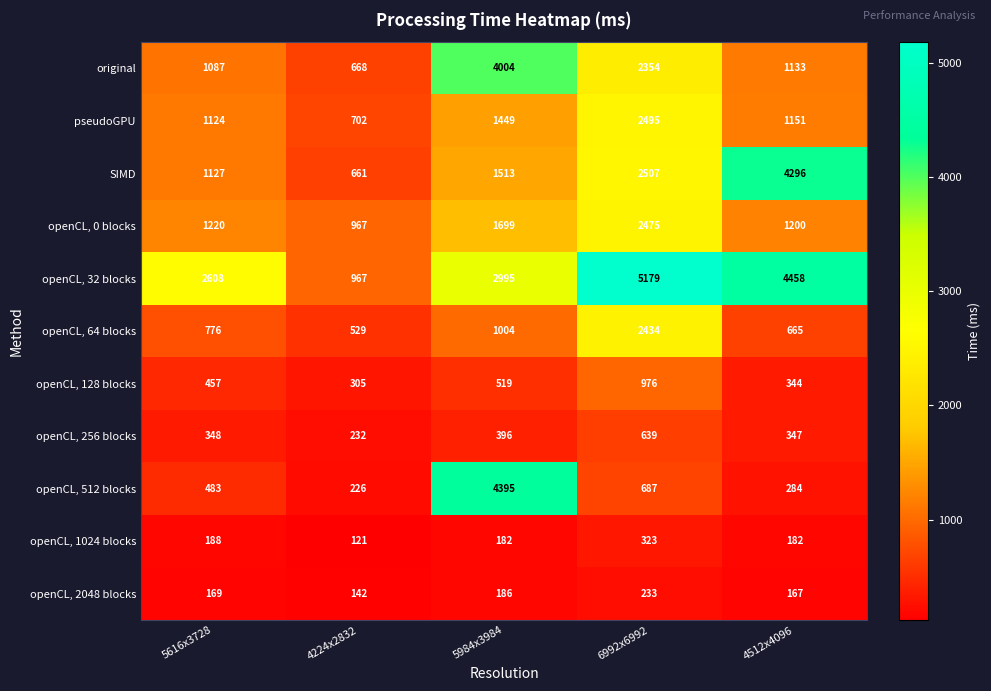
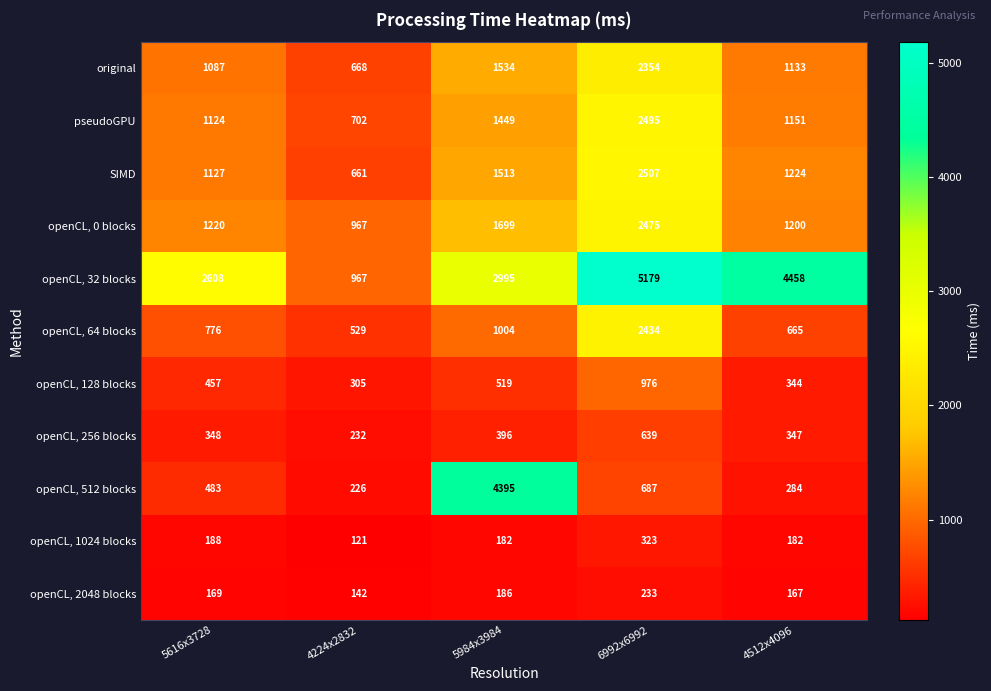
  {
    "original": {
      "5616x3728": 1087,
      "4224x2832": 668,
-     "5984x3984": 4004,
+     "5984x3984": 1534,
      "6992x6992": 2354,
      "4512x4096": 1133
    },
    "pseudoGPU": {
      "5616x3728": 1124,
      "4224x2832": 702,
      "5984x3984": 1449,
      "6992x6992": 2495,
      "4512x4096": 1151
    },
    "SIMD": {
      "5616x3728": 1127,
      "4224x2832": 661,
      "5984x3984": 1513,
      "6992x6992": 2507,
-     "4512x4096": 4296
+     "4512x4096": 1224
    },
    "openCL, 0 blocks": {
      "5616x3728": 1220,
      "4224x2832": 967,
      "5984x3984": 1699,
      "6992x6992": 2475,
      "4512x4096": 1200
    },
    "openCL, 32 blocks": {
      "5616x3728": 2608,
      "4224x2832": 967,
      "5984x3984": 2995,
      "6992x6992": 5179,
      "4512x4096": 4458
    },
    "openCL, 64 blocks": {
      "5616x3728": 776,
      "4224x2832": 529,
      "5984x3984": 1004,
      "6992x6992": 2434,
      "4512x4096": 665
    },
    "openCL, 128 blocks": {
      "5616x3728": 457,
      "4224x2832": 305,
      "5984x3984": 519,
      "6992x6992": 976,
      "4512x4096": 344
    },
    "openCL, 256 blocks": {
      "5616x3728": 348,
      "4224x2832": 232,
      "5984x3984": 396,
      "6992x6992": 639,
      "4512x4096": 347
    },
    "openCL, 512 blocks": {
      "5616x3728": 483,
      "4224x2832": 226,
      "5984x3984": 4395,
      "6992x6992": 687,
      "4512x4096": 284
    },
    "openCL, 1024 blocks": {
      "5616x3728": 188,
      "4224x2832": 121,
      "5984x3984": 182,
      "6992x6992": 323,
      "4512x4096": 182
    },
    "openCL, 2048 blocks": {
      "5616x3728": 169,
      "4224x2832": 142,
      "5984x3984": 186,
      "6992x6992": 233,
      "4512x4096": 167
    }
  }
